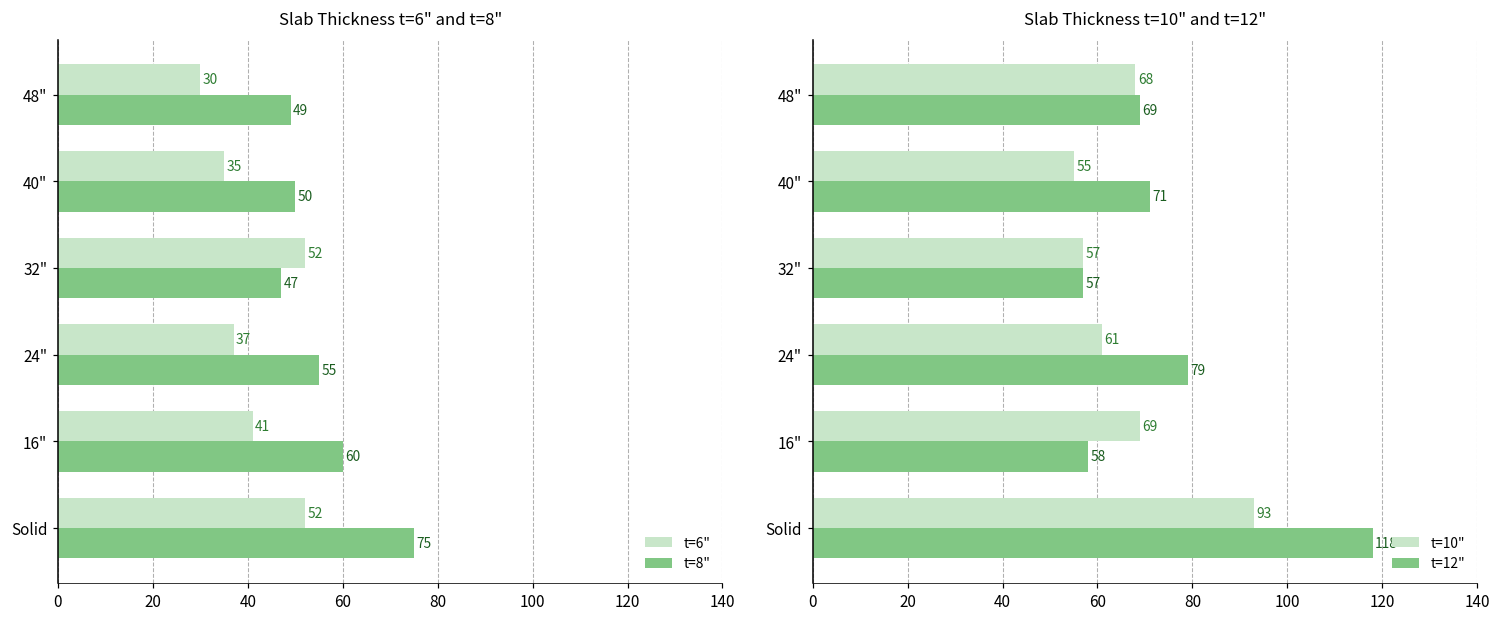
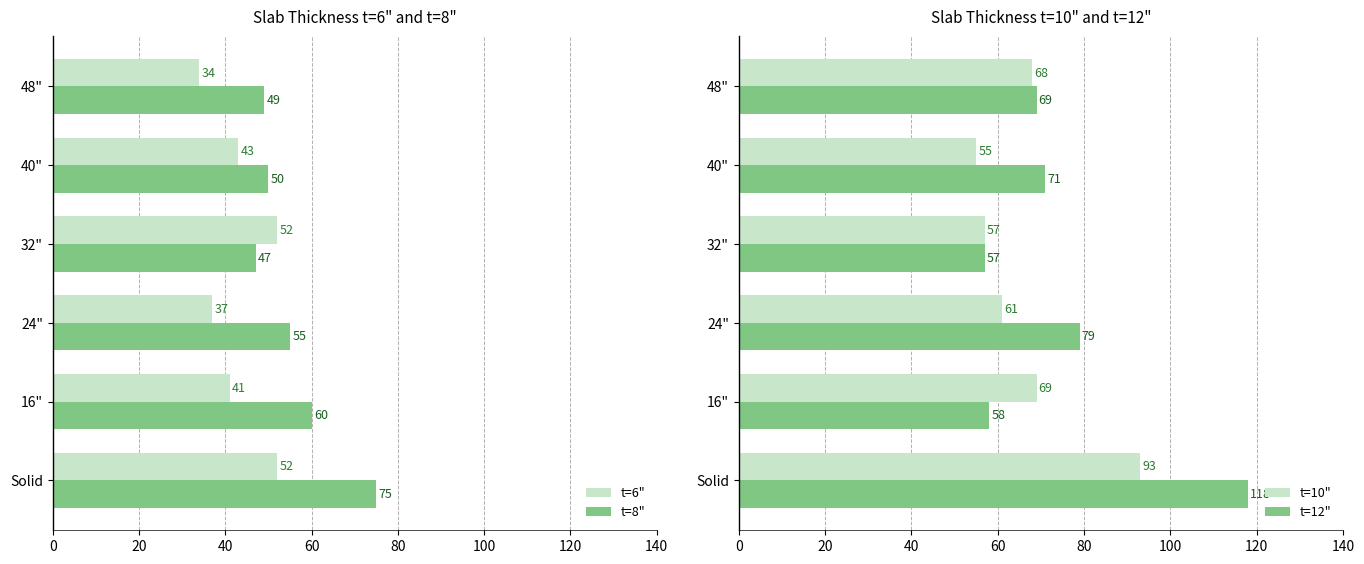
  {
    "Slab Thickness t=6\" and t=8\"": {
      "t=6\"": {
-       "48\"": 30,
-       "40\"": 35,
+       "48\"": 34,
+       "40\"": 43,
        "32\"": 52,
        "24\"": 37,
        "16\"": 41,
        "Solid": 52
      },
      "t=8\"": {
        "48\"": 49,
        "40\"": 50,
        "32\"": 47,
        "24\"": 55,
        "16\"": 60,
        "Solid": 75
      }
    },
    "Slab Thickness t=10\" and t=12\"": {
      "t=10\"": {
        "48\"": 68,
        "40\"": 55,
        "32\"": 57,
        "24\"": 61,
        "16\"": 69,
        "Solid": 93
      },
      "t=12\"": {
        "48\"": 69,
        "40\"": 71,
        "32\"": 57,
        "24\"": 79,
        "16\"": 58,
        "Solid": 118
      }
    }
  }
